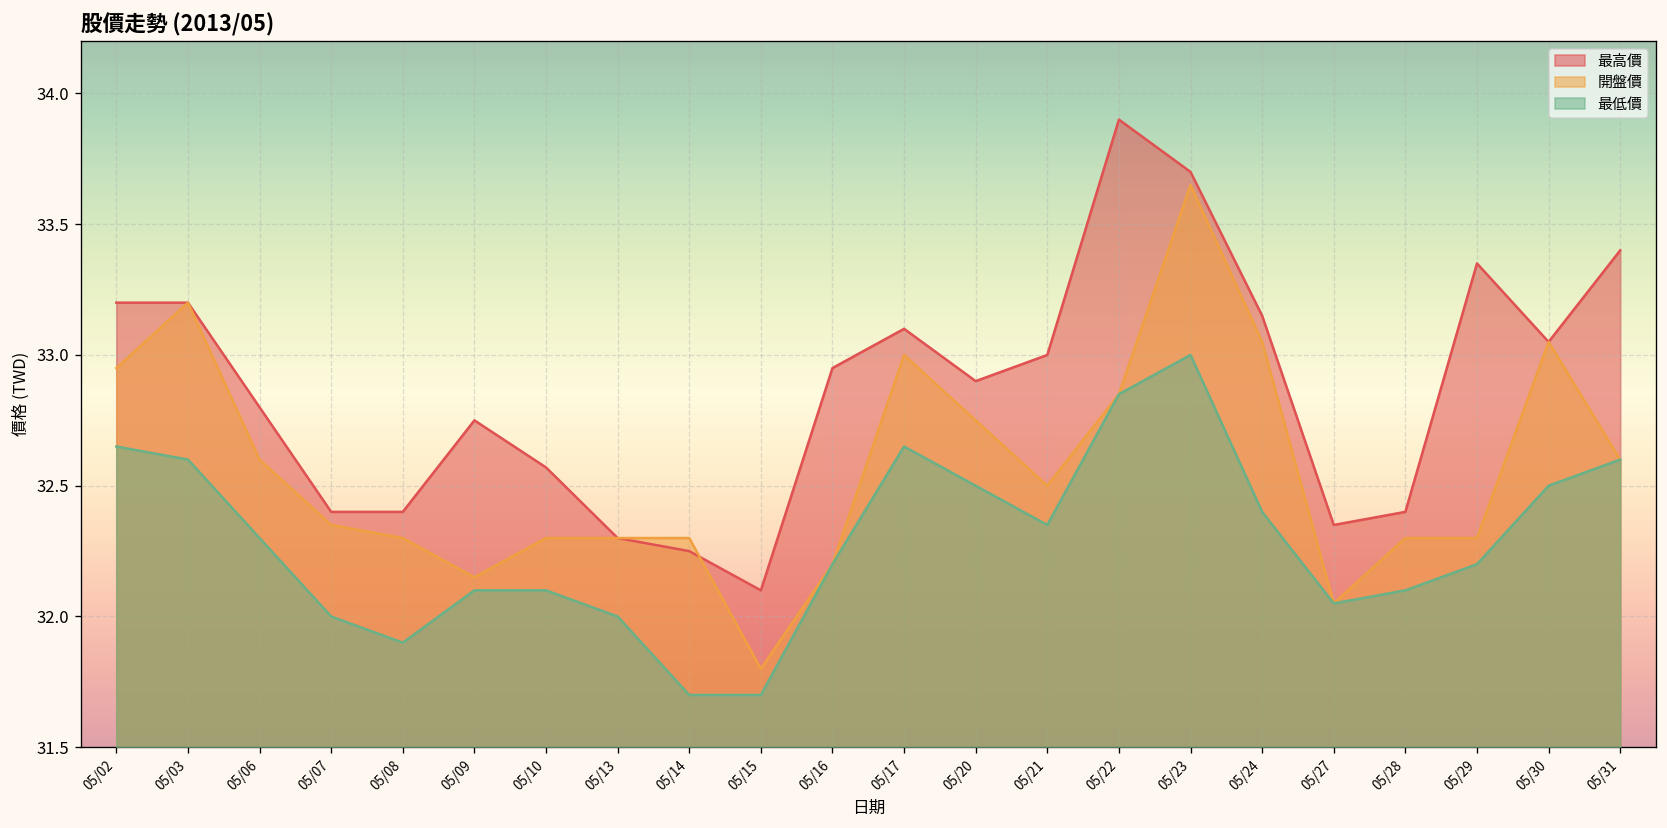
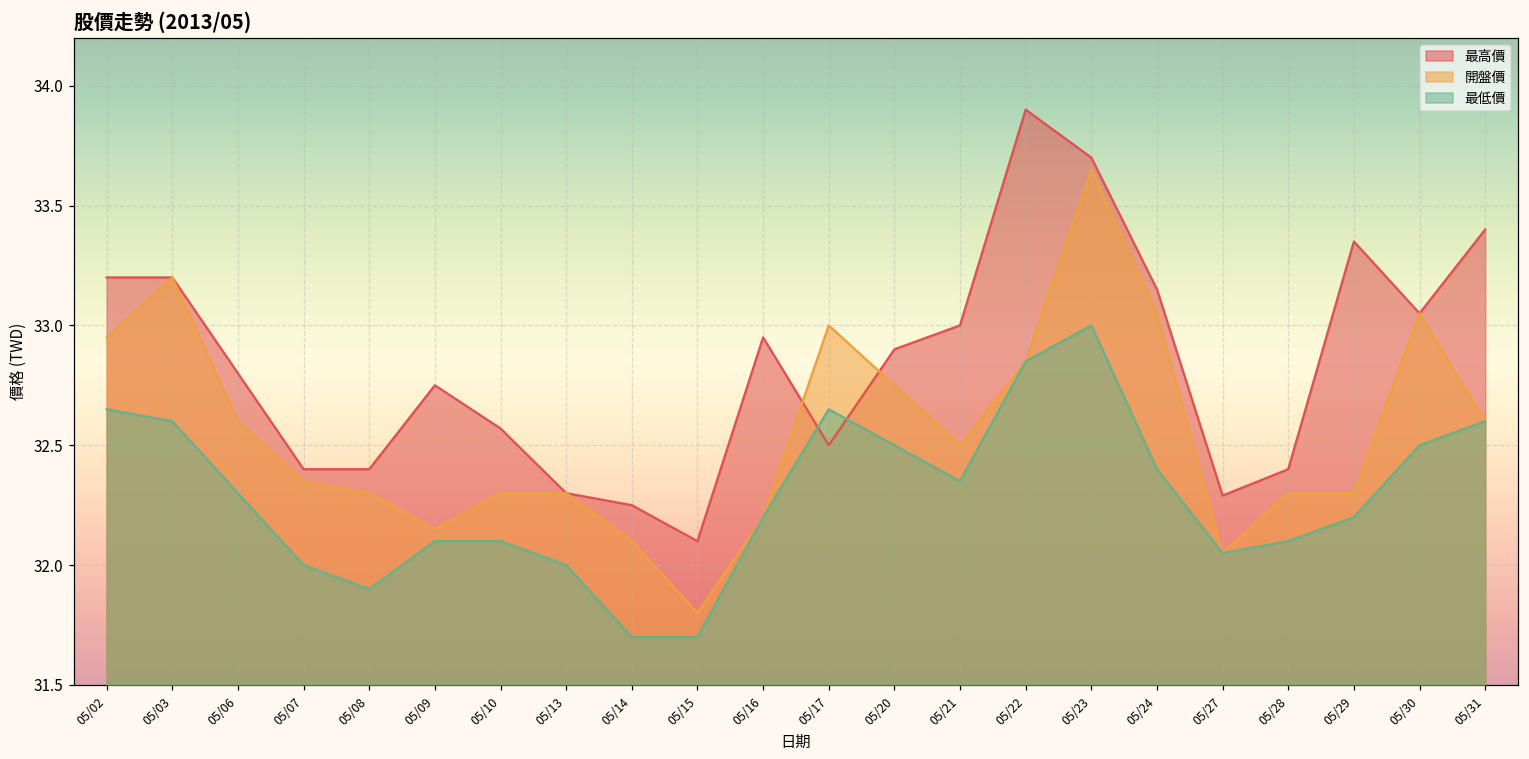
  {
    "最高價": {
      "05/02": 33.20,
      "05/06": 32.80,
      "05/07": 32.40,
      "05/08": 32.40,
      "05/09": 32.75,
      "05/10": 32.57,
      "05/14": 32.25,
      "05/15": 32.10,
      "05/16": 32.95,
-     "05/17": 33.1,
+     "05/17": 32.5,
      "05/20": 32.90,
      "05/21": 33.00,
      "05/22": 33.90,
      "05/23": 33.70,
      "05/24": 33.15,
-     "05/27": 32.35,
+     "05/27": 32.29,
      "05/28": 32.40,
      "05/29": 33.35,
      "05/31": 33.40
    },
    "開盤價": {
      "05/02": 32.95,
      "05/06": 32.6,
      "05/07": 32.35,
      "05/08": 32.3,
      "05/09": 32.15,
      "05/10": 32.3,
-     "05/14": 32.3,
+     "05/14": 32.1,
      "05/15": 31.8,
      "05/17": 33.0,
      "05/20": 32.75,
      "05/21": 32.5,
      "05/23": 33.65,
      "05/24": 33.05,
      "05/28": 32.3,
      "05/29": 32.3
    },
    "最低價": {
      "05/02": 32.65,
      "05/03": 32.60,
      "05/06": 32.30,
      "05/07": 32.00,
      "05/08": 31.90,
      "05/09": 32.10,
      "05/10": 32.10,
      "05/13": 32.00,
      "05/14": 31.70,
      "05/15": 31.70,
      "05/17": 32.65,
      "05/20": 32.50,
      "05/21": 32.35,
      "05/23": 33.00,
      "05/24": 32.40,
      "05/28": 32.10,
      "05/29": 32.20,
      "05/30": 32.50
    }
  }
